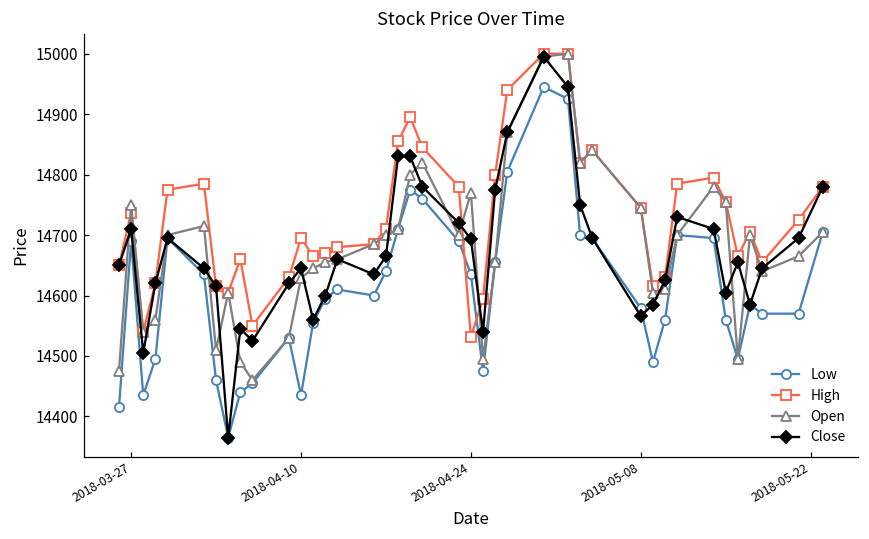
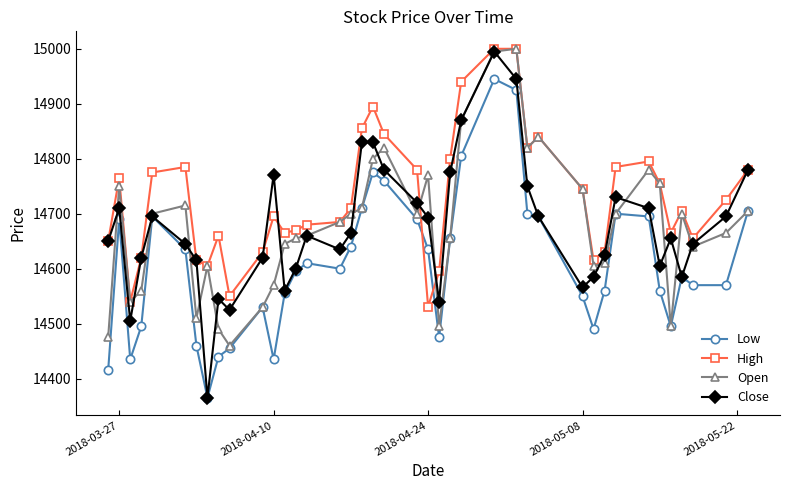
  {
    "Low": {
      "2018-03-27": 14690,
      "2018-04-10": 14440,
      "2018-04-24": 14640,
-     "2018-05-08": 14580
+     "2018-05-08": 14550
    },
    "High": {
-     "2018-03-27": 14740,
+     "2018-03-27": 14770,
      "2018-04-10": 14700,
      "2018-04-24": 14530
    },
    "Open": {
      "2018-03-27": 14750,
-     "2018-04-10": 14630,
+     "2018-04-10": 14570,
      "2018-04-24": 14770
    },
    "Close": {
      "2018-03-27": 14710,
-     "2018-04-10": 14650,
+     "2018-04-10": 14770,
      "2018-04-24": 14690,
      "2018-05-08": 14570
    }
  }
